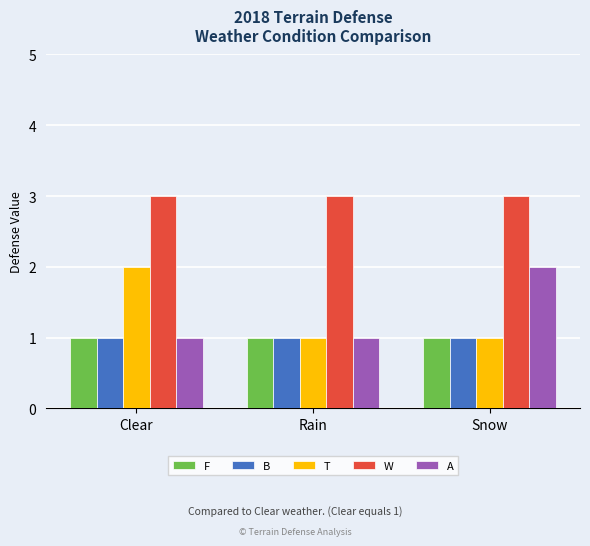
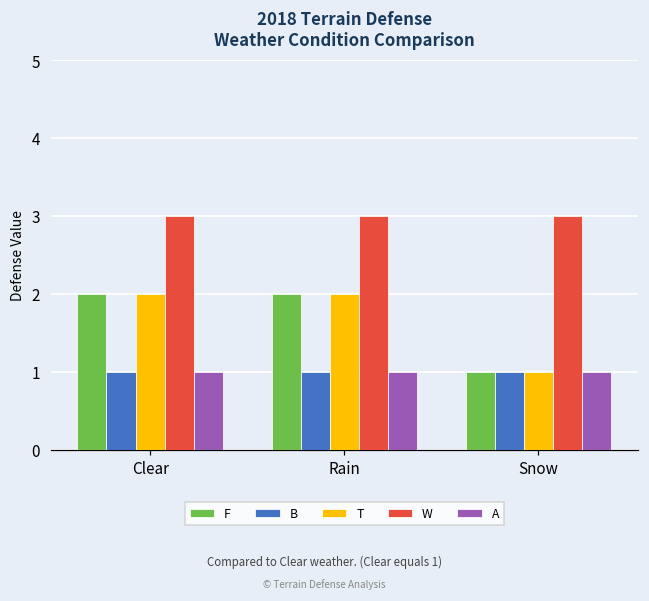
  {
    "F": {
-     "Clear": 1,
-     "Rain": 1,
+     "Clear": 2,
+     "Rain": 2,
      "Snow": 1
    },
    "B": {
      "Clear": 1,
      "Rain": 1,
      "Snow": 1
    },
    "T": {
      "Clear": 2,
-     "Rain": 1,
+     "Rain": 2,
      "Snow": 1
    },
    "W": {
      "Clear": 3,
      "Rain": 3,
      "Snow": 3
    },
    "A": {
      "Clear": 1,
      "Rain": 1,
-     "Snow": 2
+     "Snow": 1
    }
  }
